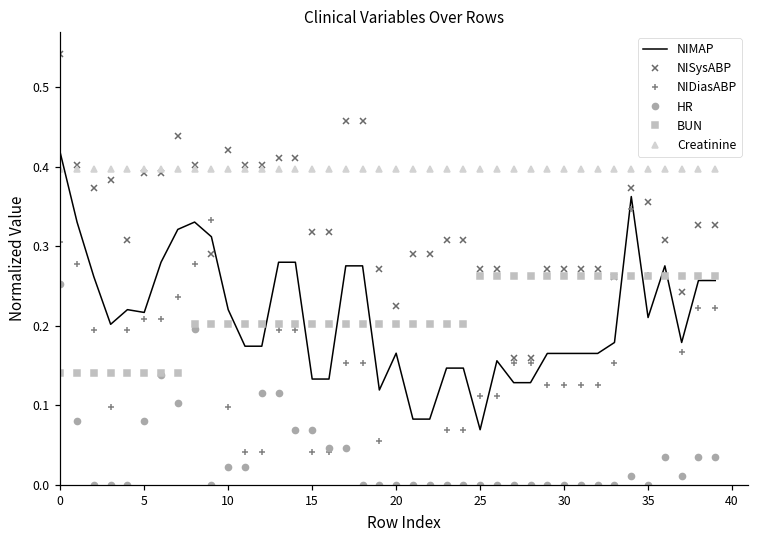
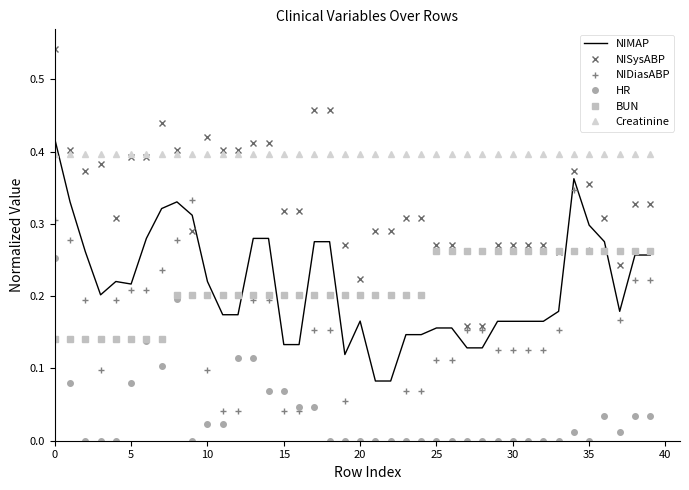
  {
    "NIMAP": {
      "0": 0.42,
      "5": 0.22,
      "10": 0.22,
      "15": 0.13,
      "20": 0.17,
-     "25": 0.07,
+     "25": 0.16,
      "30": 0.17,
-     "35": 0.21
+     "35": 0.30
    }
  }
